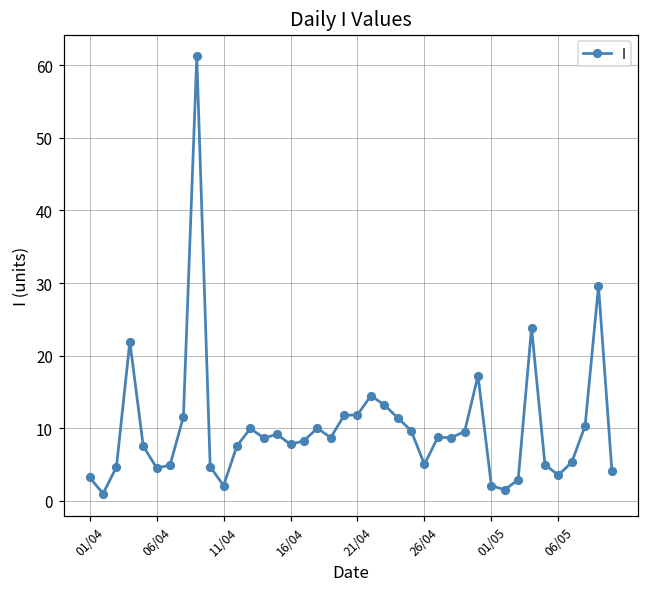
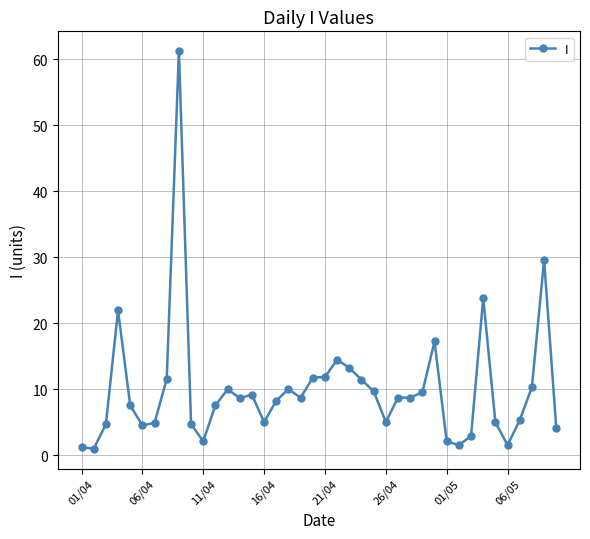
  {
-   "01/04": 3,
+   "01/04": 1,
    "06/04": 5,
    "11/04": 2,
-   "16/04": 8,
+   "16/04": 5,
    "21/04": 12,
    "26/04": 5,
    "01/05": 2,
-   "06/05": 4
+   "06/05": 2
  }
